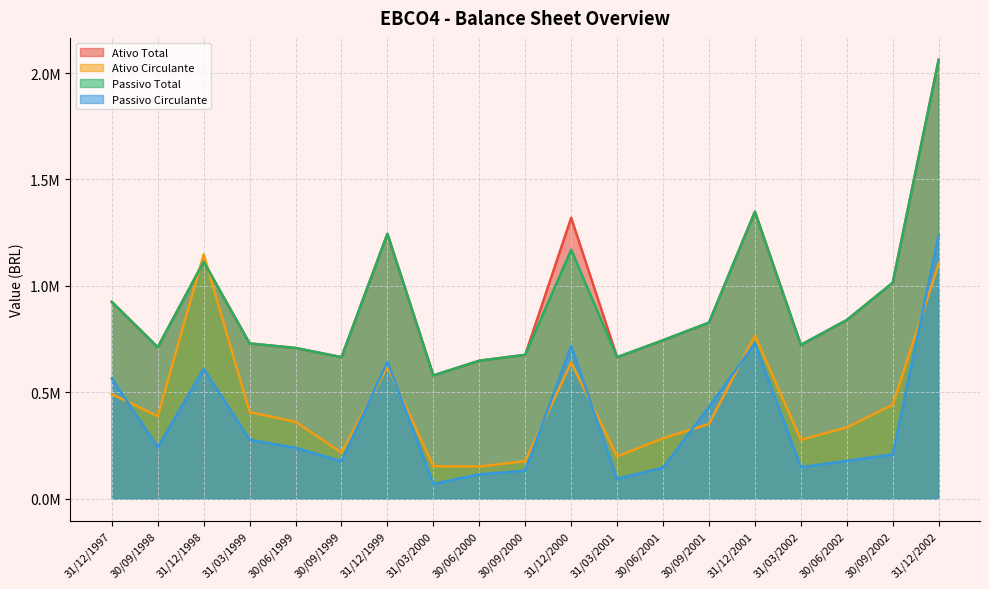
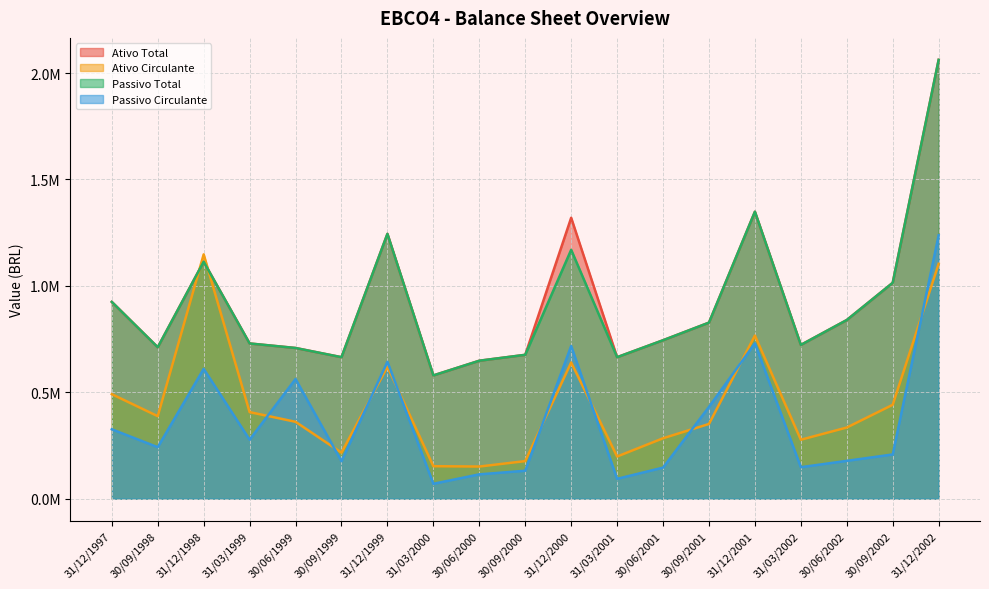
  {
    "Ativo Total": {
      "31/12/2000": 1320000
    },
    "Ativo Circulante": {
      "31/12/1997": 490000,
      "30/09/1998": 390000,
      "31/12/1998": 1150000,
      "31/03/1999": 410000,
      "30/06/1999": 360000,
      "30/09/1999": 220000,
      "31/12/1999": 620000,
      "31/03/2000": 150000,
      "30/06/2000": 150000,
      "30/09/2000": 180000,
      "31/12/2000": 640000,
      "31/03/2001": 200000,
      "30/06/2001": 280000,
      "30/09/2001": 350000,
      "31/12/2001": 770000,
      "31/03/2002": 280000,
      "30/06/2002": 330000,
      "30/09/2002": 440000,
      "31/12/2002": 1100000
    },
    "Passivo Total": {
      "31/12/2000": 1170000
    },
    "Passivo Circulante": {
-     "31/12/1997": 570000,
+     "31/12/1997": 330000,
      "30/09/1998": 240000,
      "31/12/1998": 610000,
      "31/03/1999": 280000,
-     "30/06/1999": 240000,
+     "30/06/1999": 560000,
      "30/09/1999": 180000,
      "31/12/1999": 640000,
      "31/03/2000": 70000,
      "30/06/2000": 110000,
      "30/09/2000": 130000,
      "31/12/2000": 720000,
      "31/03/2001": 90000,
      "30/06/2001": 150000,
      "30/09/2001": 430000,
      "31/12/2001": 730000,
      "31/03/2002": 150000,
      "30/06/2002": 180000,
      "30/09/2002": 210000,
      "31/12/2002": 1240000
    }
  }
